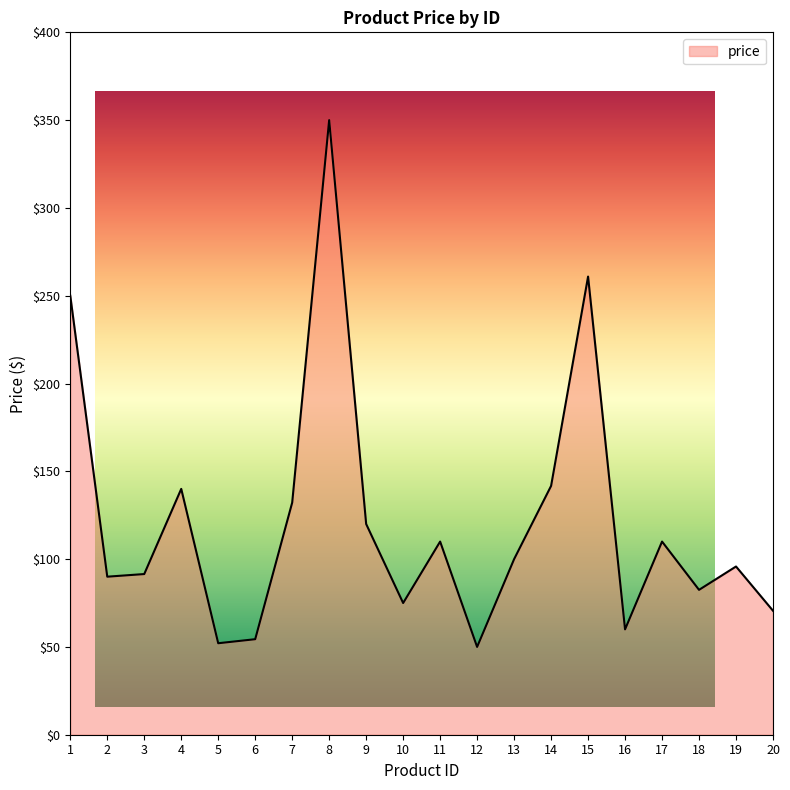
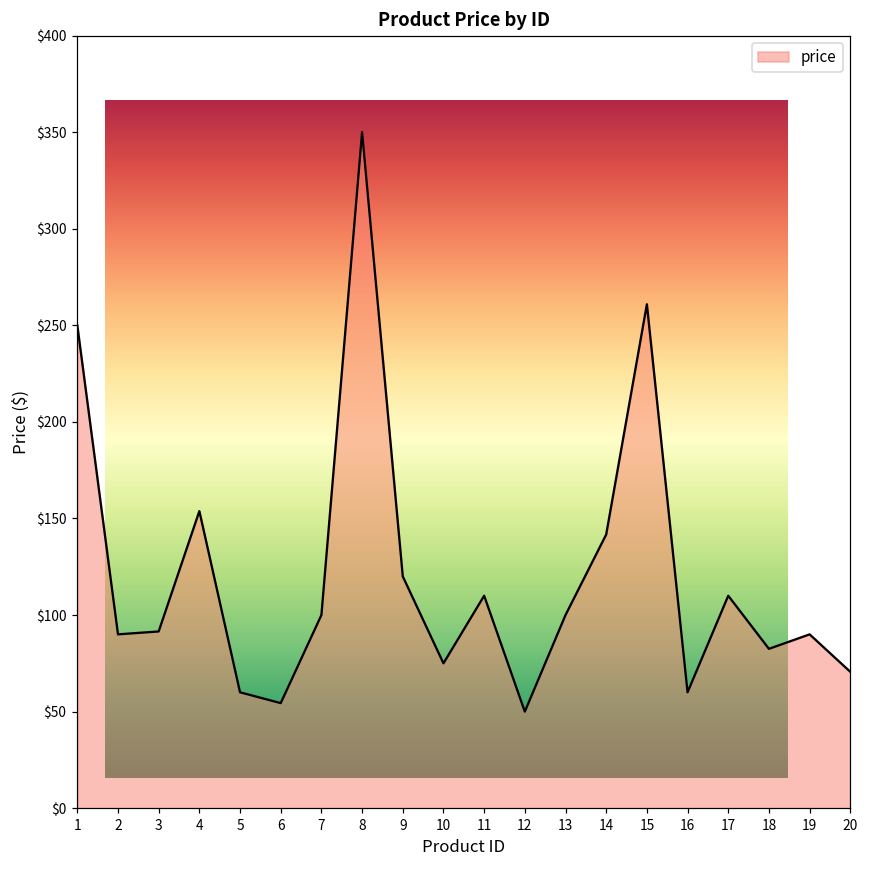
  {
    "Product Price by ID": {
      "1": "$250",
      "2": "$90",
      "3": "$92",
-     "4": "$140",
-     "5": "$52",
+     "4": "$154",
+     "5": "$60",
      "6": "$54",
-     "7": "$132",
+     "7": "$100",
      "8": "$350",
      "9": "$120",
      "10": "$75",
      "11": "$110",
      "12": "$50",
      "13": "$100",
      "14": "$142",
      "15": "$261",
      "16": "$60",
      "17": "$110",
      "18": "$83",
-     "19": "$96",
+     "19": "$90",
      "20": "$71"
    }
  }
